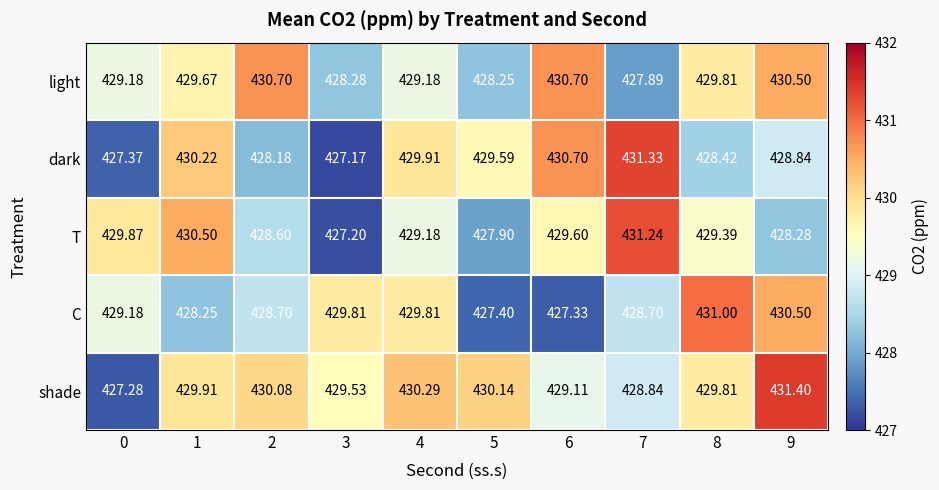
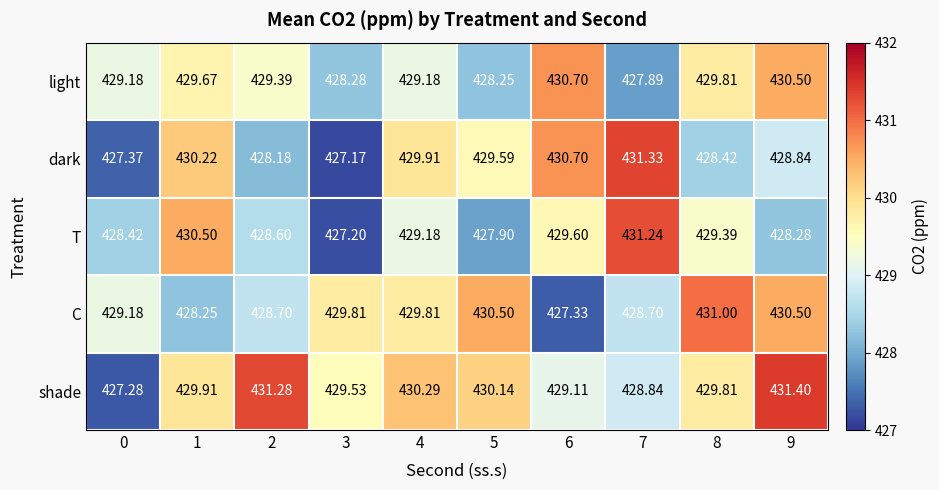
  {
    "light": {
      "0": 429.18,
      "1": 429.67,
-     "2": 430.70,
+     "2": 429.39,
      "3": 428.28,
      "4": 429.18,
      "5": 428.25,
      "6": 430.70,
      "7": 427.89,
      "8": 429.81,
      "9": 430.50
    },
    "dark": {
      "0": 427.37,
      "1": 430.22,
      "2": 428.18,
      "3": 427.17,
      "4": 429.91,
      "5": 429.59,
      "6": 430.70,
      "7": 431.33,
      "8": 428.42,
      "9": 428.84
    },
    "T": {
-     "0": 429.87,
+     "0": 428.42,
      "1": 430.50,
      "2": 428.60,
      "3": 427.20,
      "4": 429.18,
      "5": 427.90,
      "6": 429.60,
      "7": 431.24,
      "8": 429.39,
      "9": 428.28
    },
    "C": {
      "0": 429.18,
      "1": 428.25,
      "2": 428.70,
      "3": 429.81,
      "4": 429.81,
-     "5": 427.40,
+     "5": 430.50,
      "6": 427.33,
      "7": 428.70,
      "8": 431.00,
      "9": 430.50
    },
    "shade": {
      "0": 427.28,
      "1": 429.91,
-     "2": 430.08,
+     "2": 431.28,
      "3": 429.53,
      "4": 430.29,
      "5": 430.14,
      "6": 429.11,
      "7": 428.84,
      "8": 429.81,
      "9": 431.40
    }
  }
